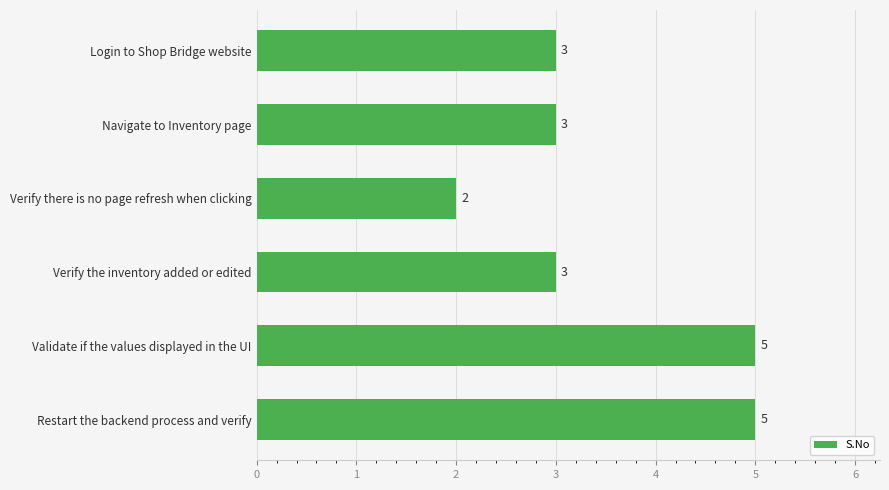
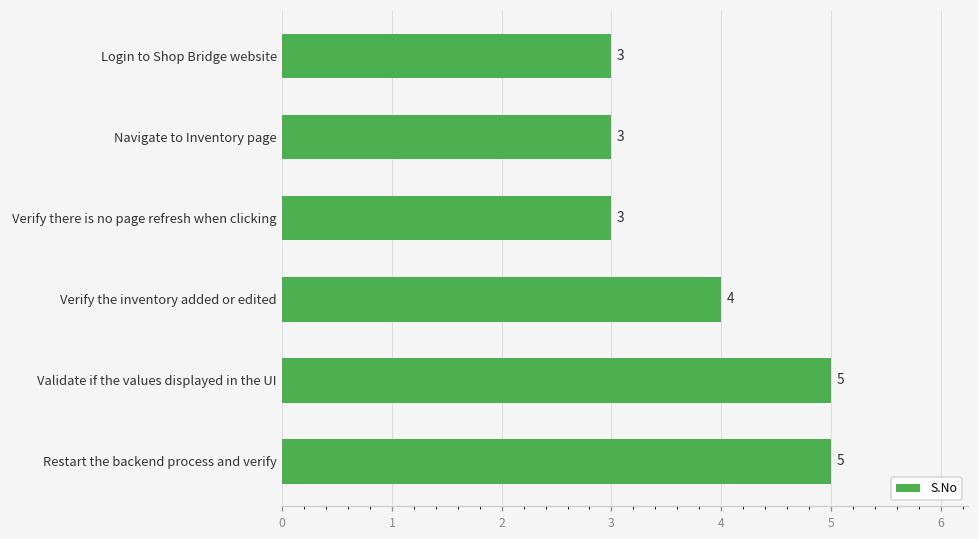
  {
    "Login to Shop Bridge website": 3,
    "Navigate to Inventory page": 3,
-   "Verify there is no page refresh when clicking": 2,
-   "Verify the inventory added or edited": 3,
+   "Verify there is no page refresh when clicking": 3,
+   "Verify the inventory added or edited": 4,
    "Validate if the values displayed in the UI": 5,
    "Restart the backend process and verify": 5
  }
